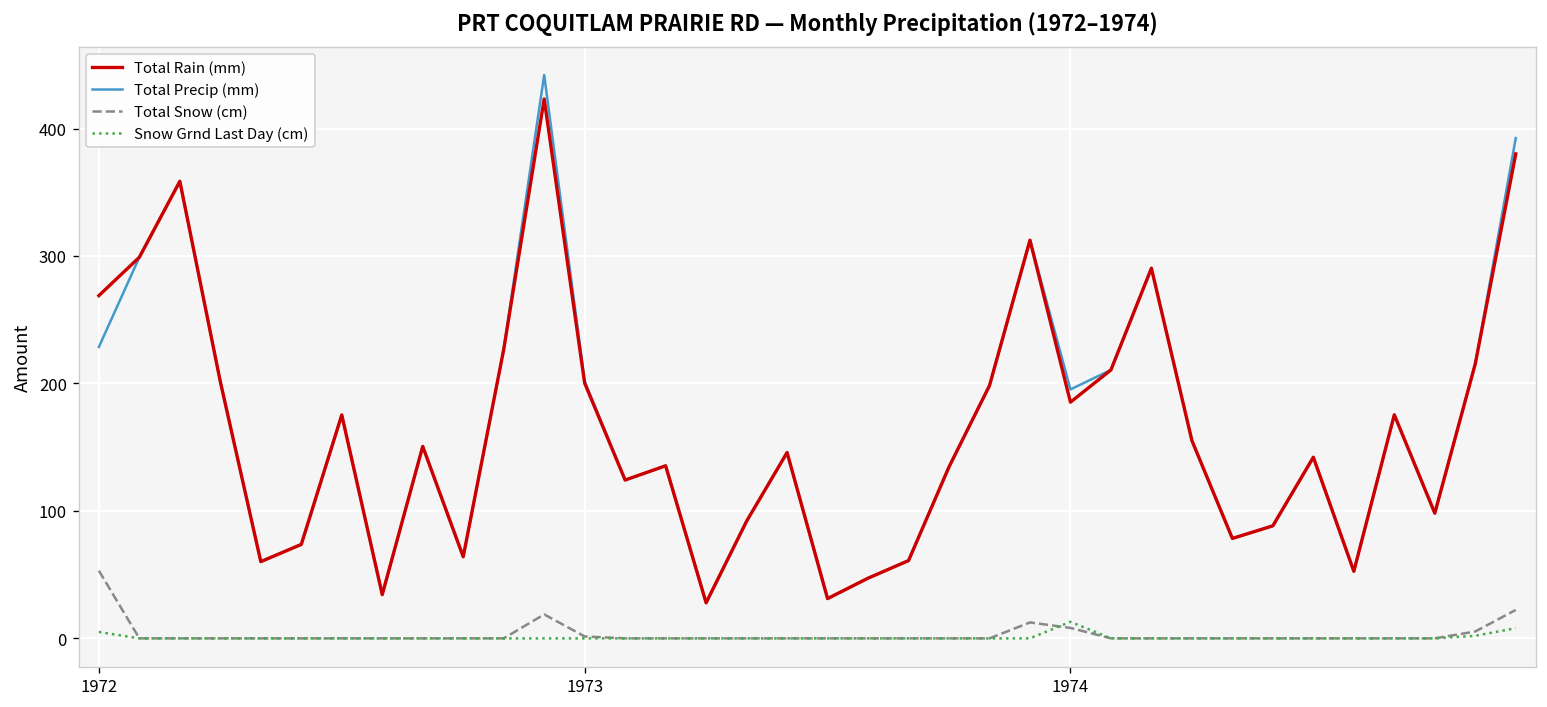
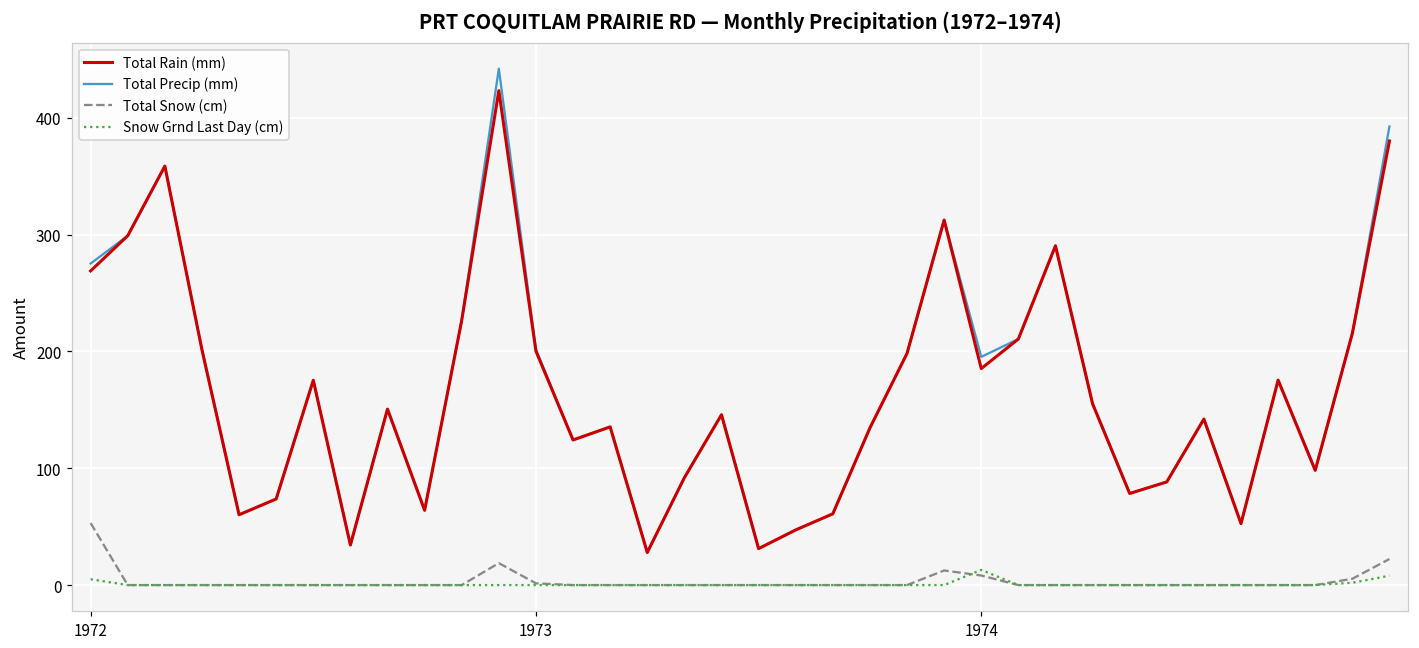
  {
    "Total Rain (mm)": {
      "1972": 269,
      "1974": 185
    },
    "Total Precip (mm)": {
-     "1972": 229,
+     "1972": 275,
      "1974": 195
    },
    "Total Snow (cm)": {
      "1972": 53,
      "1974": 8
    },
    "Snow Grnd Last Day (cm)": {
      "1972": 5,
      "1974": 13
    }
  }
